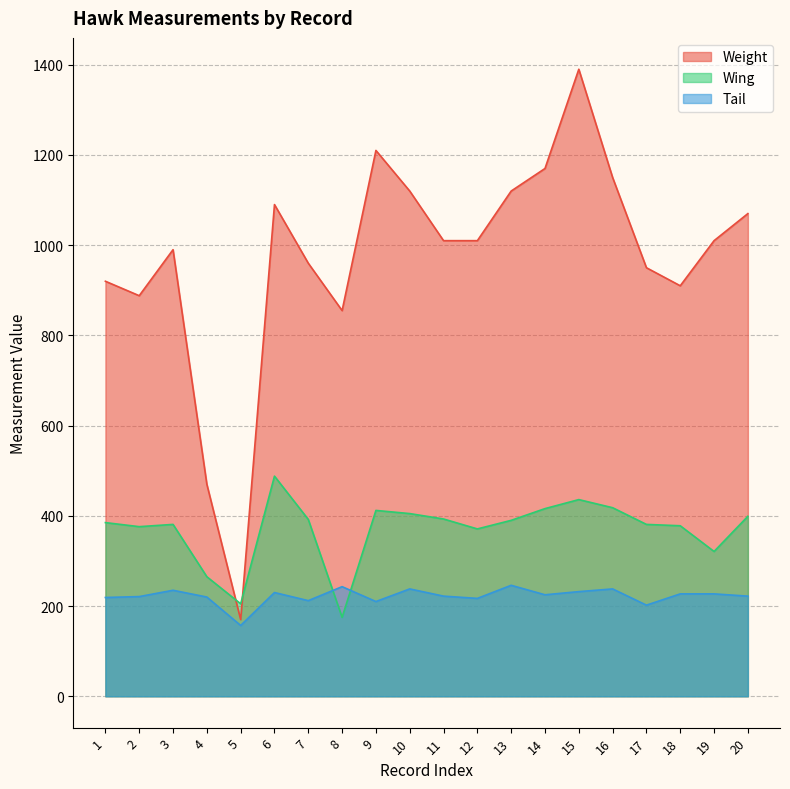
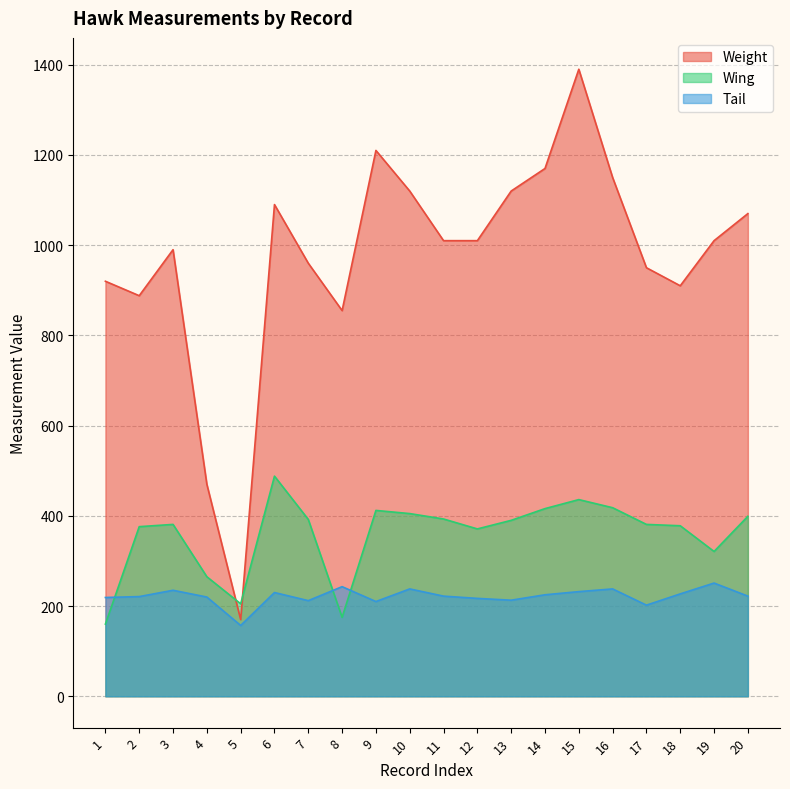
  {
    "Weight": {
      "1": 920,
      "2": 890,
      "3": 990,
      "4": 470,
      "5": 170,
      "6": 1090,
      "7": 960,
      "8": 860,
      "9": 1210,
      "10": 1120,
      "11": 1010,
      "12": 1010,
      "13": 1120,
      "14": 1170,
      "15": 1390,
      "16": 1150,
      "17": 950,
      "18": 910,
      "19": 1010,
      "20": 1070
    },
    "Wing": {
-     "1": 390,
+     "1": 160,
      "2": 380,
      "3": 380,
      "4": 270,
      "5": 210,
      "6": 490,
      "7": 390,
      "8": 180,
      "9": 410,
      "10": 410,
      "11": 390,
      "12": 370,
      "13": 390,
      "14": 420,
      "15": 440,
      "16": 420,
      "17": 380,
      "18": 380,
      "19": 320,
      "20": 400
    },
    "Tail": {
      "1": 220,
      "2": 220,
      "3": 240,
      "4": 220,
      "5": 160,
      "6": 230,
      "7": 210,
      "8": 240,
      "9": 210,
      "10": 240,
      "11": 220,
      "12": 220,
-     "13": 250,
+     "13": 210,
      "14": 230,
      "15": 230,
      "16": 240,
      "17": 200,
      "18": 230,
-     "19": 230,
+     "19": 250,
      "20": 220
    }
  }
